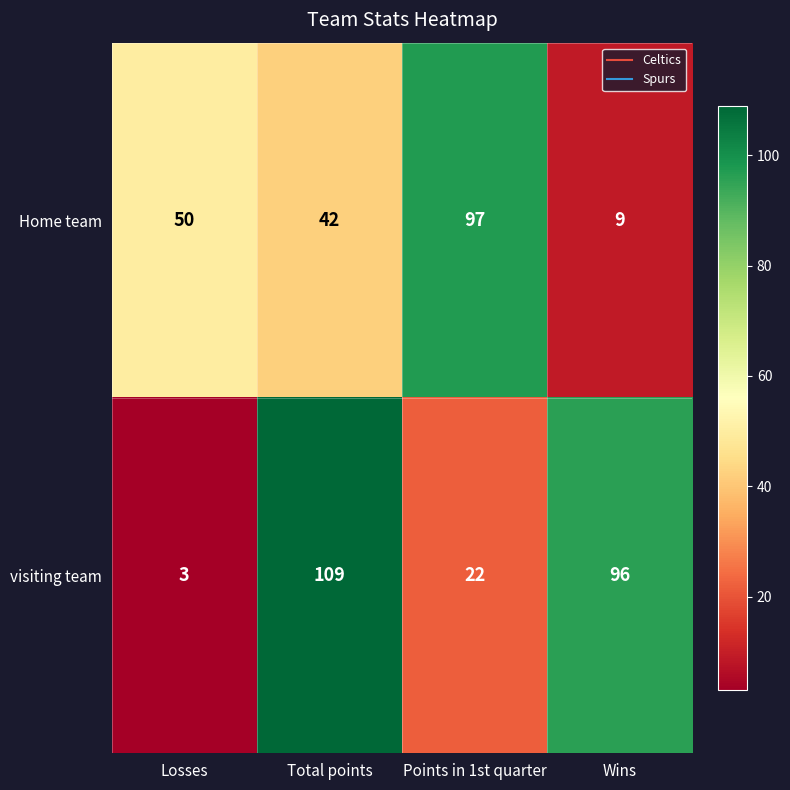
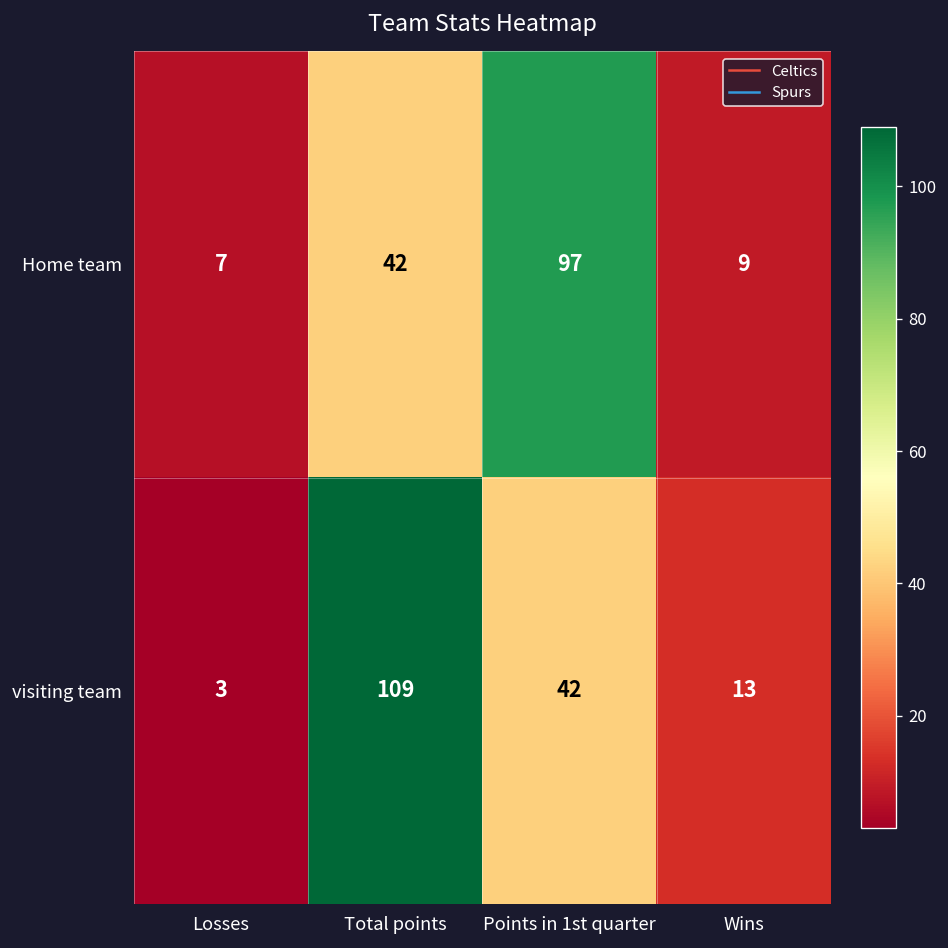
  {
    "Home team": {
-     "Losses": 50,
+     "Losses": 7,
      "Total points": 42,
      "Points in 1st quarter": 97,
      "Wins": 9
    },
    "visiting team": {
      "Losses": 3,
      "Total points": 109,
-     "Points in 1st quarter": 22,
-     "Wins": 96
+     "Points in 1st quarter": 42,
+     "Wins": 13
    }
  }
